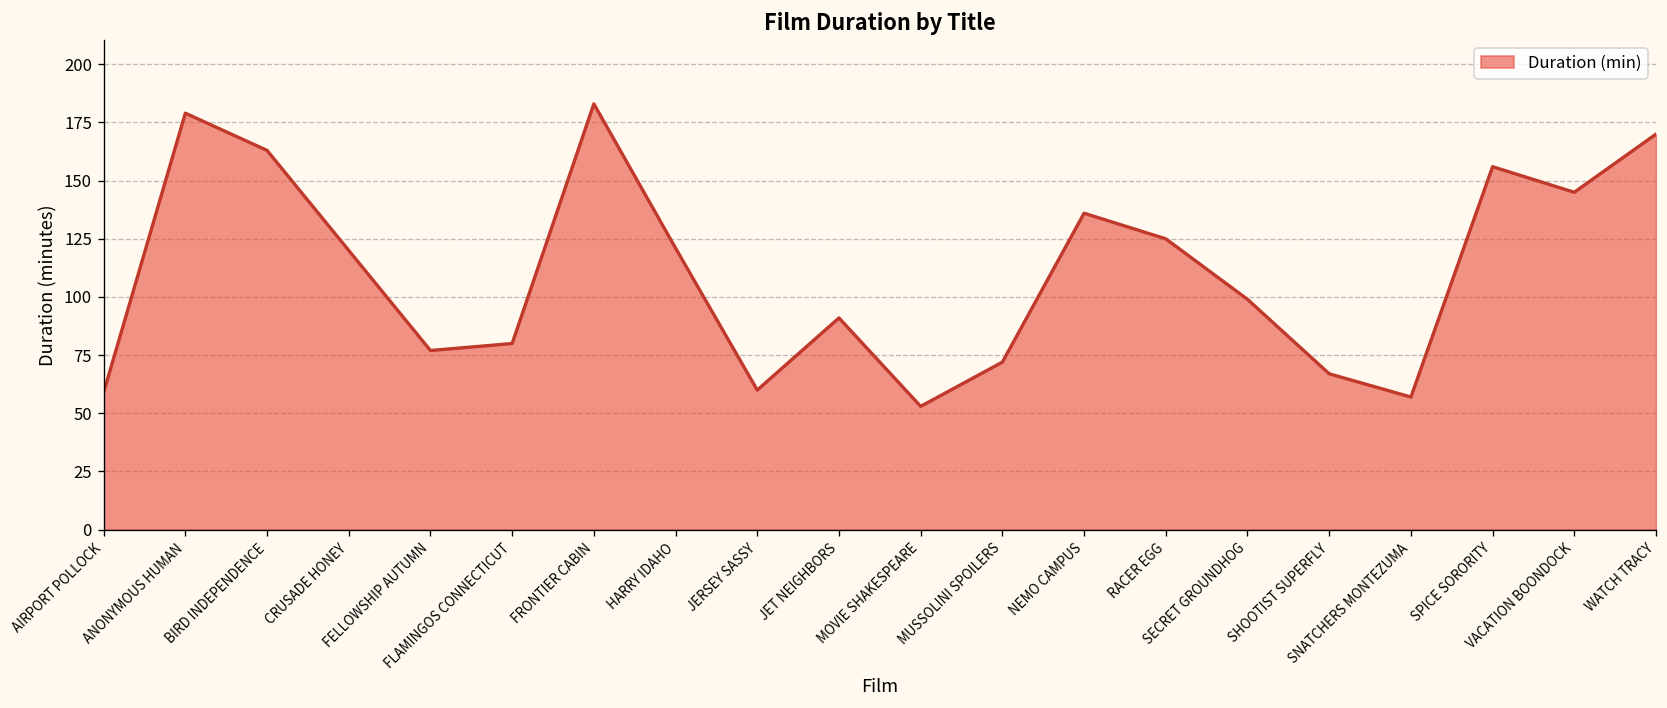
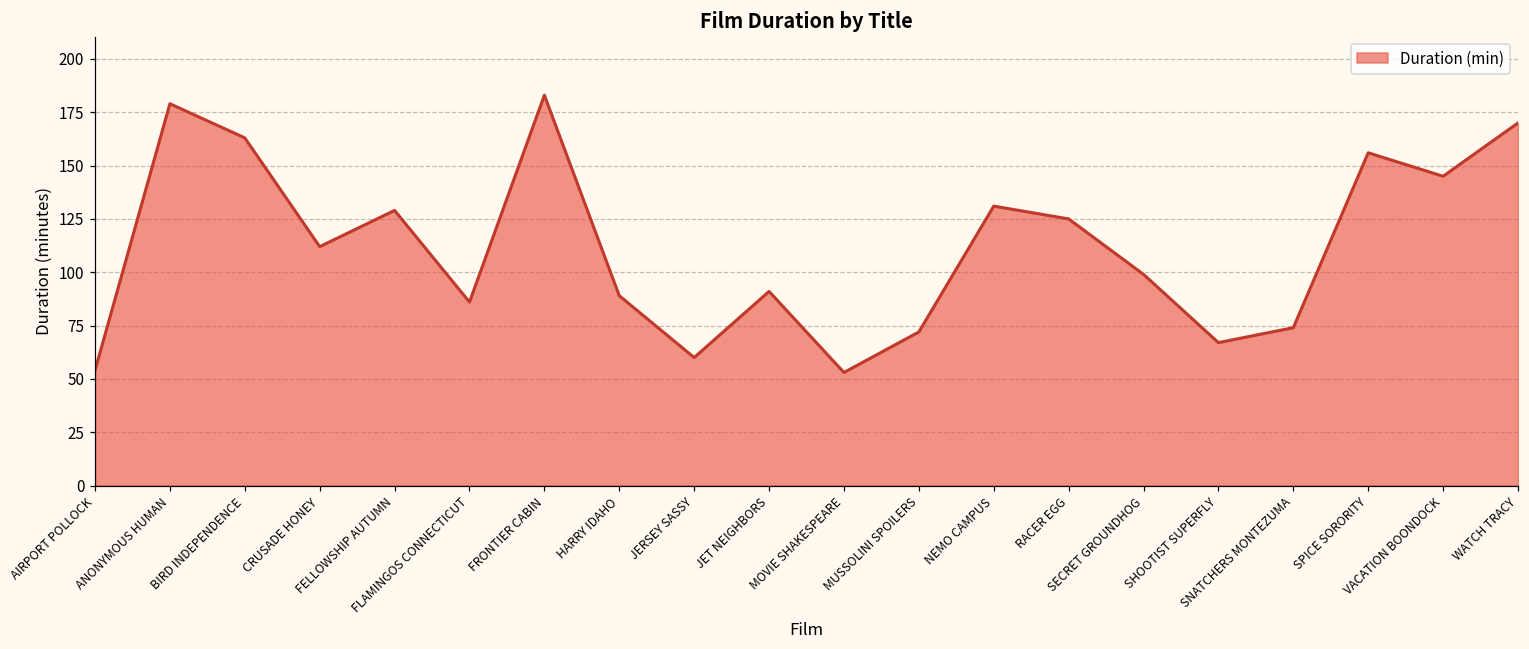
  {
-   "AIRPORT POLLOCK": 59,
+   "AIRPORT POLLOCK": 54,
    "ANONYMOUS HUMAN": 179,
    "BIRD INDEPENDENCE": 163,
-   "CRUSADE HONEY": 120,
-   "FELLOWSHIP AUTUMN": 77,
-   "FLAMINGOS CONNECTICUT": 80,
+   "CRUSADE HONEY": 112,
+   "FELLOWSHIP AUTUMN": 129,
+   "FLAMINGOS CONNECTICUT": 86,
    "FRONTIER CABIN": 183,
-   "HARRY IDAHO": 121,
+   "HARRY IDAHO": 89,
    "JERSEY SASSY": 60,
    "JET NEIGHBORS": 91,
    "MOVIE SHAKESPEARE": 53,
    "MUSSOLINI SPOILERS": 72,
-   "NEMO CAMPUS": 136,
+   "NEMO CAMPUS": 131,
    "RACER EGG": 125,
    "SECRET GROUNDHOG": 99,
    "SHOOTIST SUPERFLY": 67,
-   "SNATCHERS MONTEZUMA": 57,
+   "SNATCHERS MONTEZUMA": 74,
    "SPICE SORORITY": 156,
    "VACATION BOONDOCK": 145,
    "WATCH TRACY": 170
  }
